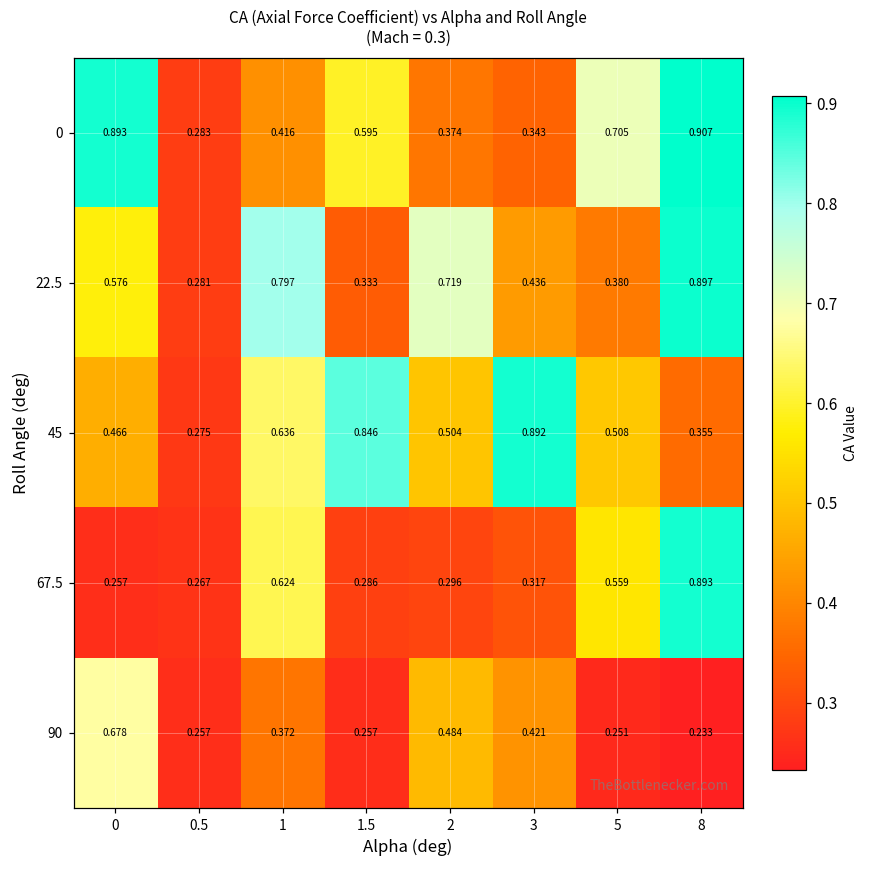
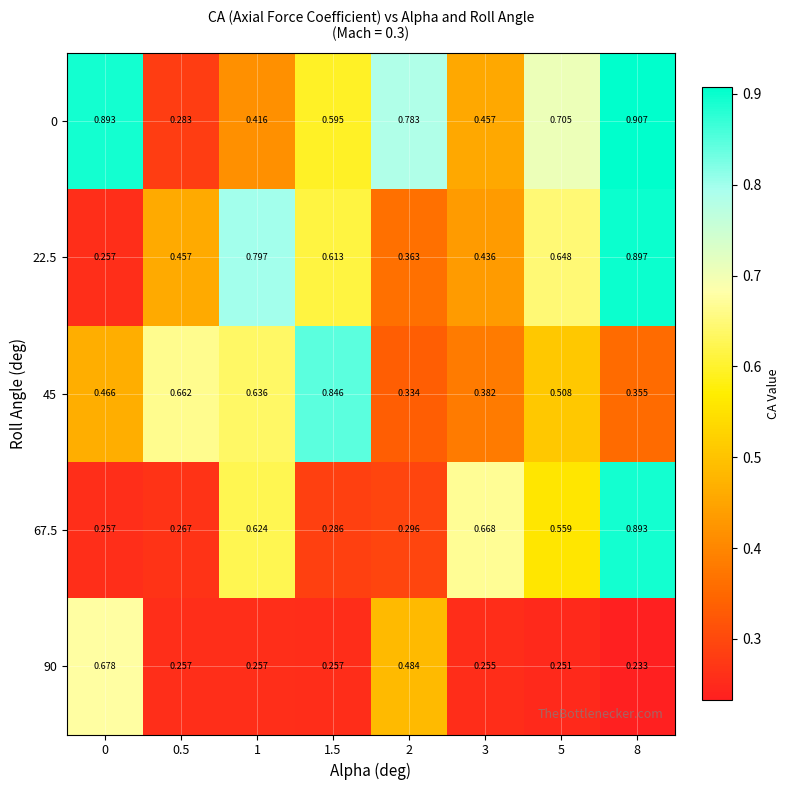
  {
    "0": {
      "0": 0.893,
      "0.5": 0.283,
      "1": 0.416,
      "1.5": 0.595,
-     "2": 0.374,
-     "3": 0.343,
+     "2": 0.783,
+     "3": 0.457,
      "5": 0.705,
      "8": 0.907
    },
    "22.5": {
-     "0": 0.576,
-     "0.5": 0.281,
+     "0": 0.257,
+     "0.5": 0.457,
      "1": 0.797,
-     "1.5": 0.333,
-     "2": 0.719,
+     "1.5": 0.613,
+     "2": 0.363,
      "3": 0.436,
-     "5": 0.380,
+     "5": 0.648,
      "8": 0.897
    },
    "45": {
      "0": 0.466,
-     "0.5": 0.275,
+     "0.5": 0.662,
      "1": 0.636,
      "1.5": 0.846,
-     "2": 0.504,
-     "3": 0.892,
+     "2": 0.334,
+     "3": 0.382,
      "5": 0.508,
      "8": 0.355
    },
    "67.5": {
      "0": 0.257,
      "0.5": 0.267,
      "1": 0.624,
      "1.5": 0.286,
      "2": 0.296,
-     "3": 0.317,
+     "3": 0.668,
      "5": 0.559,
      "8": 0.893
    },
    "90": {
      "0": 0.678,
      "0.5": 0.257,
-     "1": 0.372,
+     "1": 0.257,
      "1.5": 0.257,
      "2": 0.484,
-     "3": 0.421,
+     "3": 0.255,
      "5": 0.251
    }
  }
